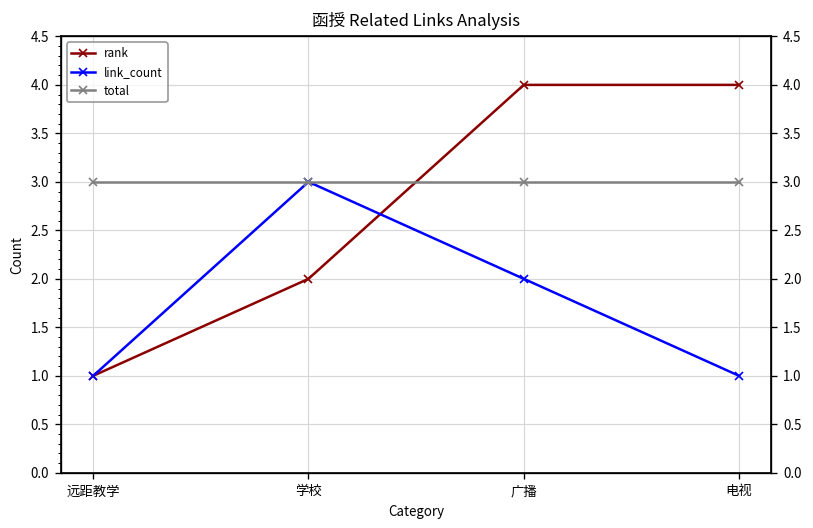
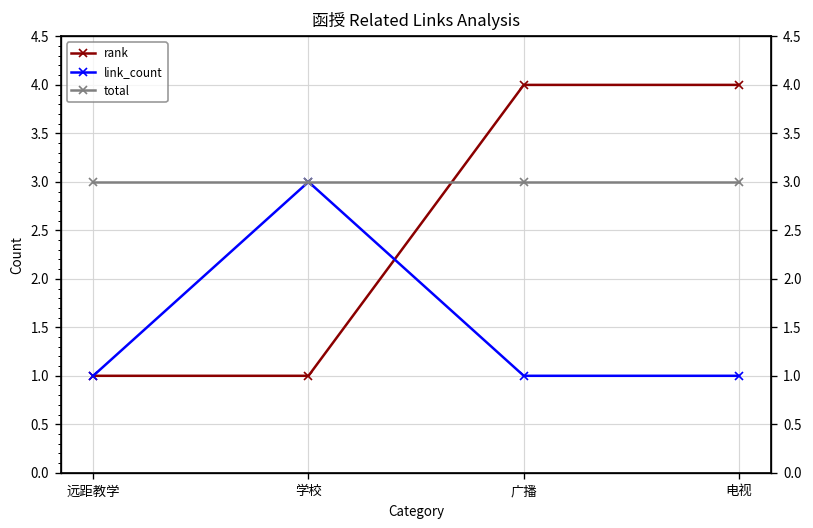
  {
    "rank": {
-     "学校": 2,
+     "学校": 1,
      "广播": 4,
      "电视": 4
    },
    "link_count": {
-     "广播": 2,
+     "广播": 1,
      "电视": 1
    },
    "total": {
      "远距教学": 3,
      "广播": 3,
      "电视": 3
    }
  }
